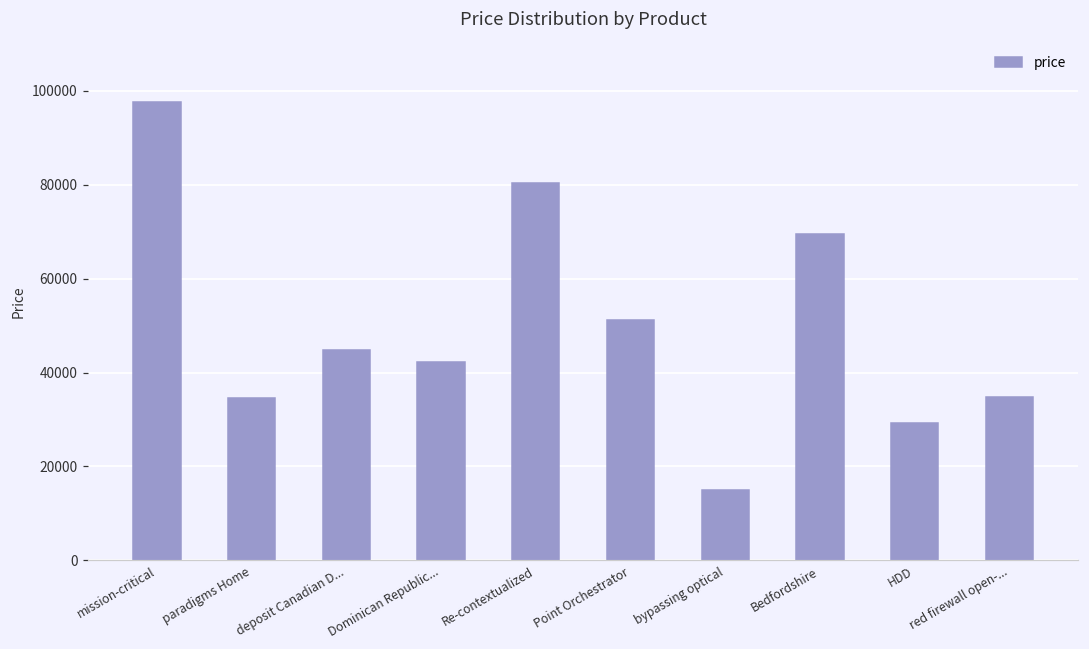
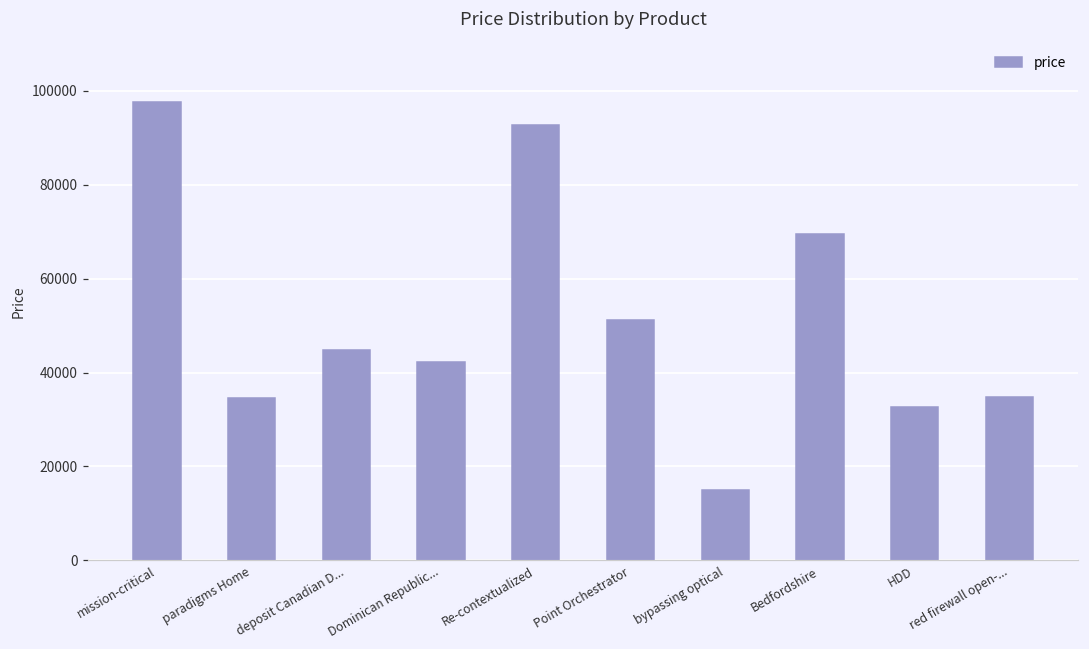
  {
    "mission-critical": 98000,
    "paradigms Home": 35000,
    "deposit Canadian D...": 45000,
    "Dominican Republic...": 42000,
-   "Re-contextualized": 80000,
+   "Re-contextualized": 93000,
    "Point Orchestrator": 51000,
    "bypassing optical": 15000,
    "Bedfordshire": 70000,
-   "HDD": 29000,
+   "HDD": 33000,
    "red firewall open-...": 35000
  }
